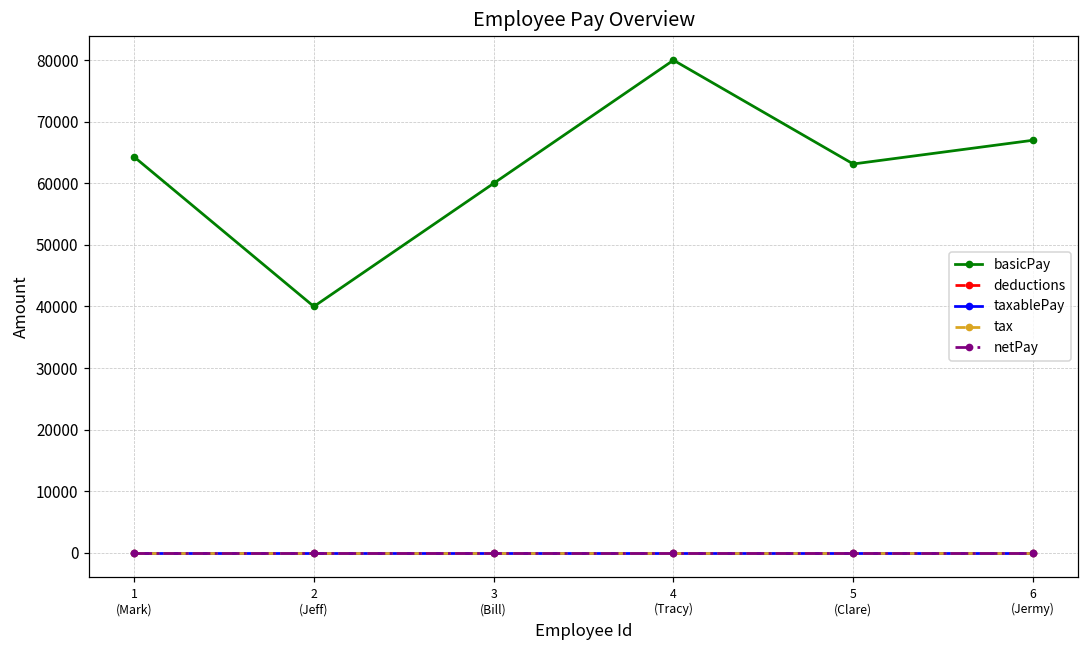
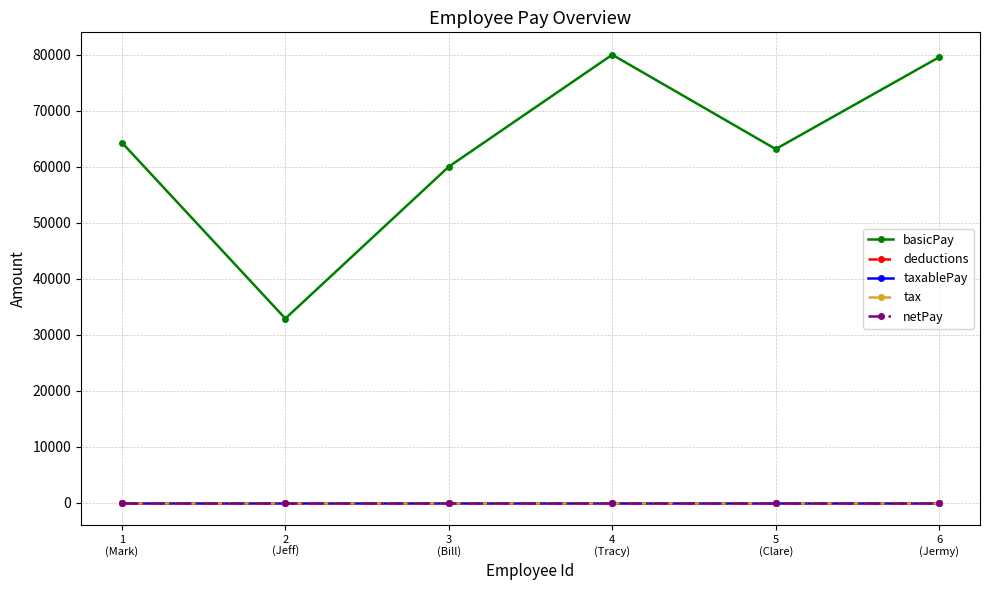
  {
    "basicPay": {
      "1 (Mark)": 64000,
-     "2 (Jeff)": 40000,
+     "2 (Jeff)": 33000,
      "3 (Bill)": 60000,
      "4 (Tracy)": 80000,
      "5 (Clare)": 63000,
-     "6 (Jermy)": 67000
+     "6 (Jermy)": 80000
    },
    "netPay": {
      "1 (Mark)": 0,
      "2 (Jeff)": 0,
      "3 (Bill)": 0,
      "4 (Tracy)": 0,
      "5 (Clare)": 0,
      "6 (Jermy)": 0
    }
  }
